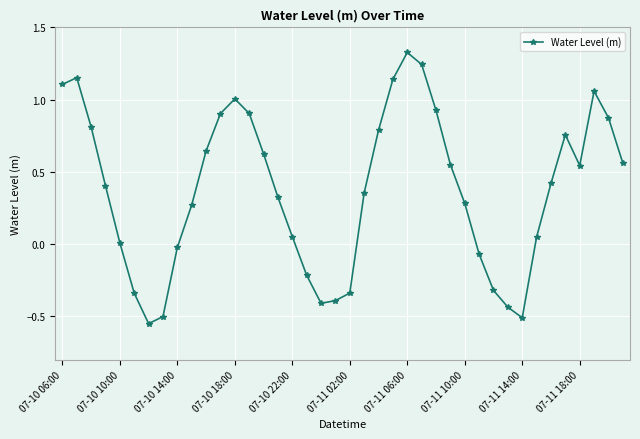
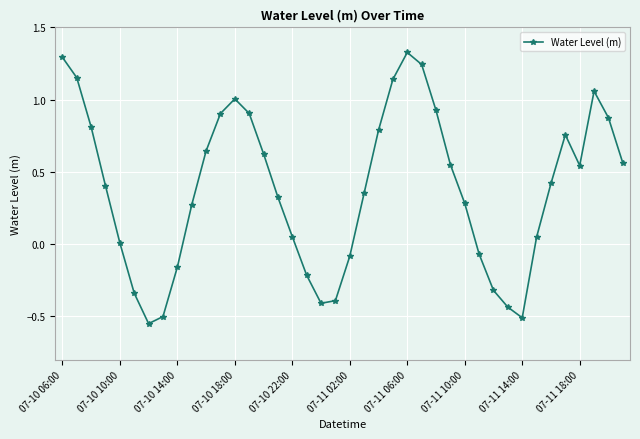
  {
-   "07-10 06:00": 1.11,
+   "07-10 06:00": 1.29,
    "07-10 10:00": 0.01,
-   "07-10 14:00": -0.02,
+   "07-10 14:00": -0.16,
    "07-10 18:00": 1.01,
    "07-10 22:00": 0.05,
-   "07-11 02:00": -0.34,
+   "07-11 02:00": -0.08,
    "07-11 06:00": 1.33,
    "07-11 10:00": 0.28,
    "07-11 14:00": -0.51,
    "07-11 18:00": 0.54
  }
